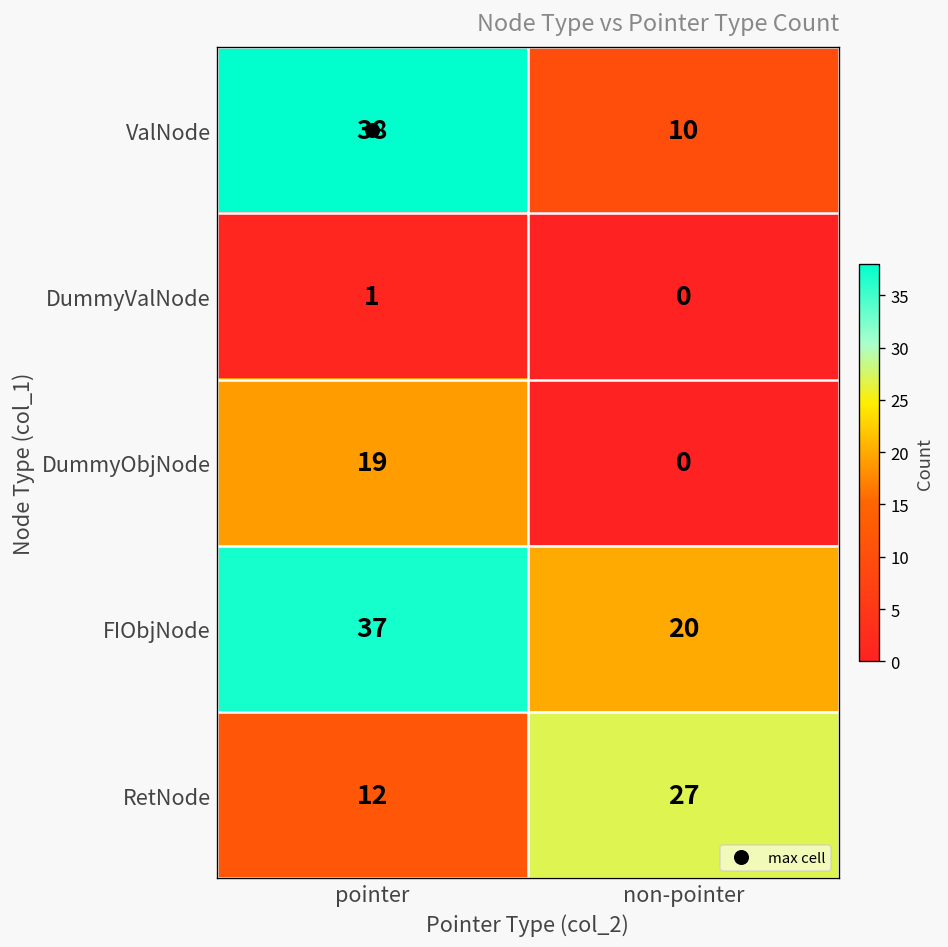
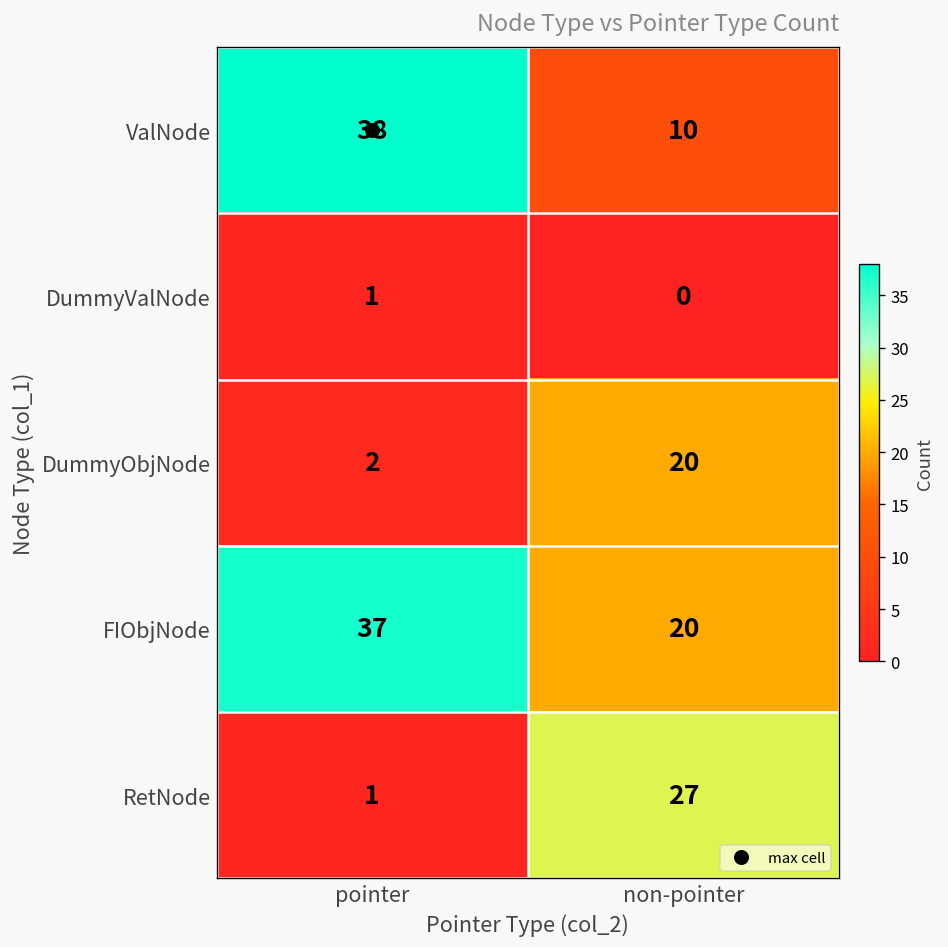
  {
    "ValNode": {
      "non-pointer": 10
    },
    "DummyValNode": {
      "pointer": 1,
      "non-pointer": 0
    },
    "DummyObjNode": {
-     "pointer": 19,
-     "non-pointer": 0
+     "pointer": 2,
+     "non-pointer": 20
    },
    "FIObjNode": {
      "pointer": 37,
      "non-pointer": 20
    },
    "RetNode": {
-     "pointer": 12,
+     "pointer": 1,
      "non-pointer": 27
    }
  }
